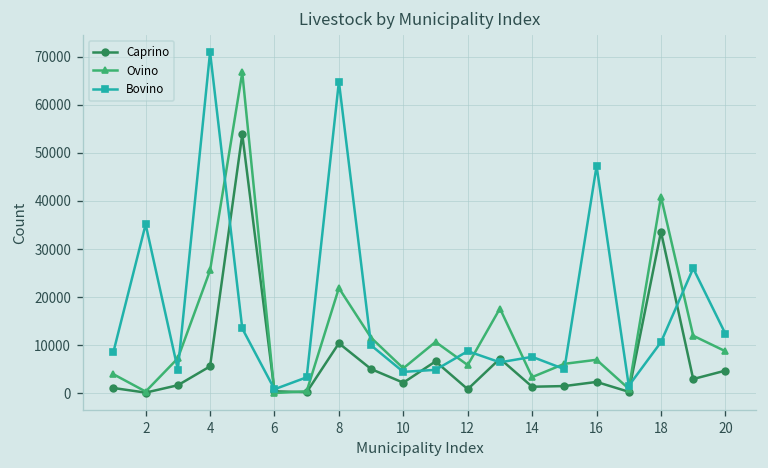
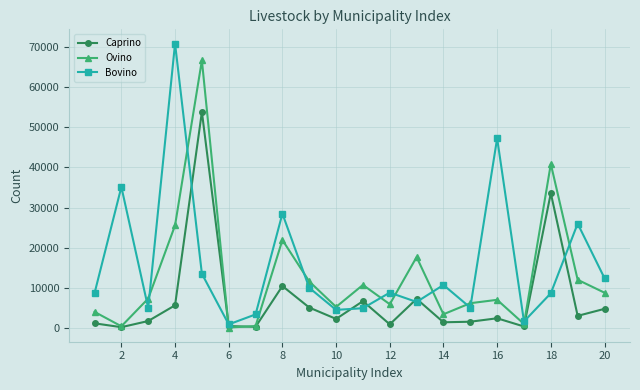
  {
    "Bovino": {
      "2": 35000,
      "4": 71000,
-     "8": 65000,
+     "8": 28000,
      "10": 4000,
      "12": 9000,
-     "14": 8000,
+     "14": 11000,
      "16": 47000,
-     "18": 11000,
+     "18": 9000,
      "20": 12000
    }
  }
